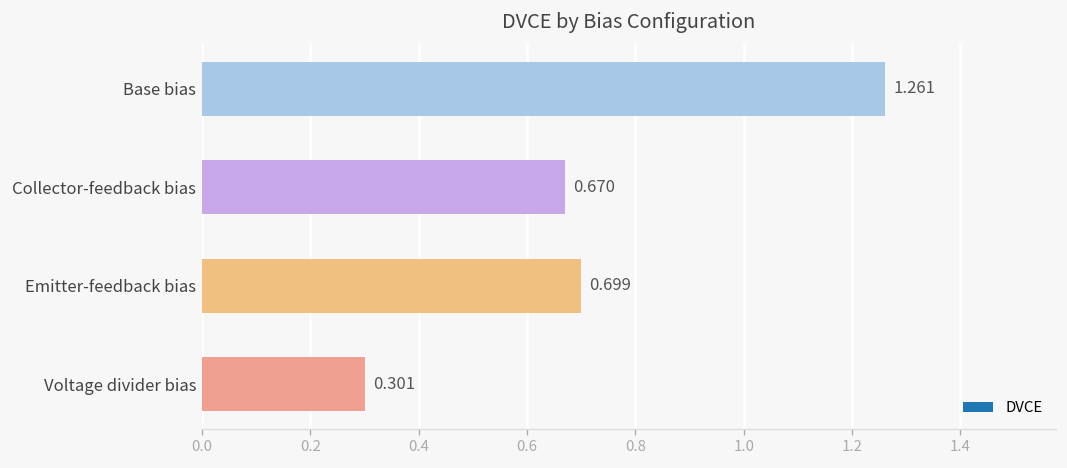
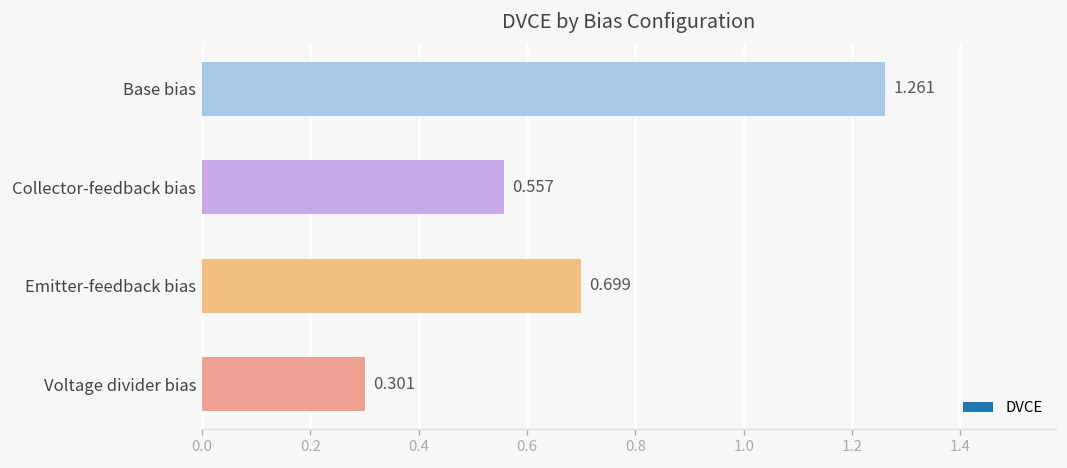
  {
    "Base bias": 1.261,
-   "Collector-feedback bias": 0.670,
+   "Collector-feedback bias": 0.557,
    "Emitter-feedback bias": 0.699,
    "Voltage divider bias": 0.301
  }
